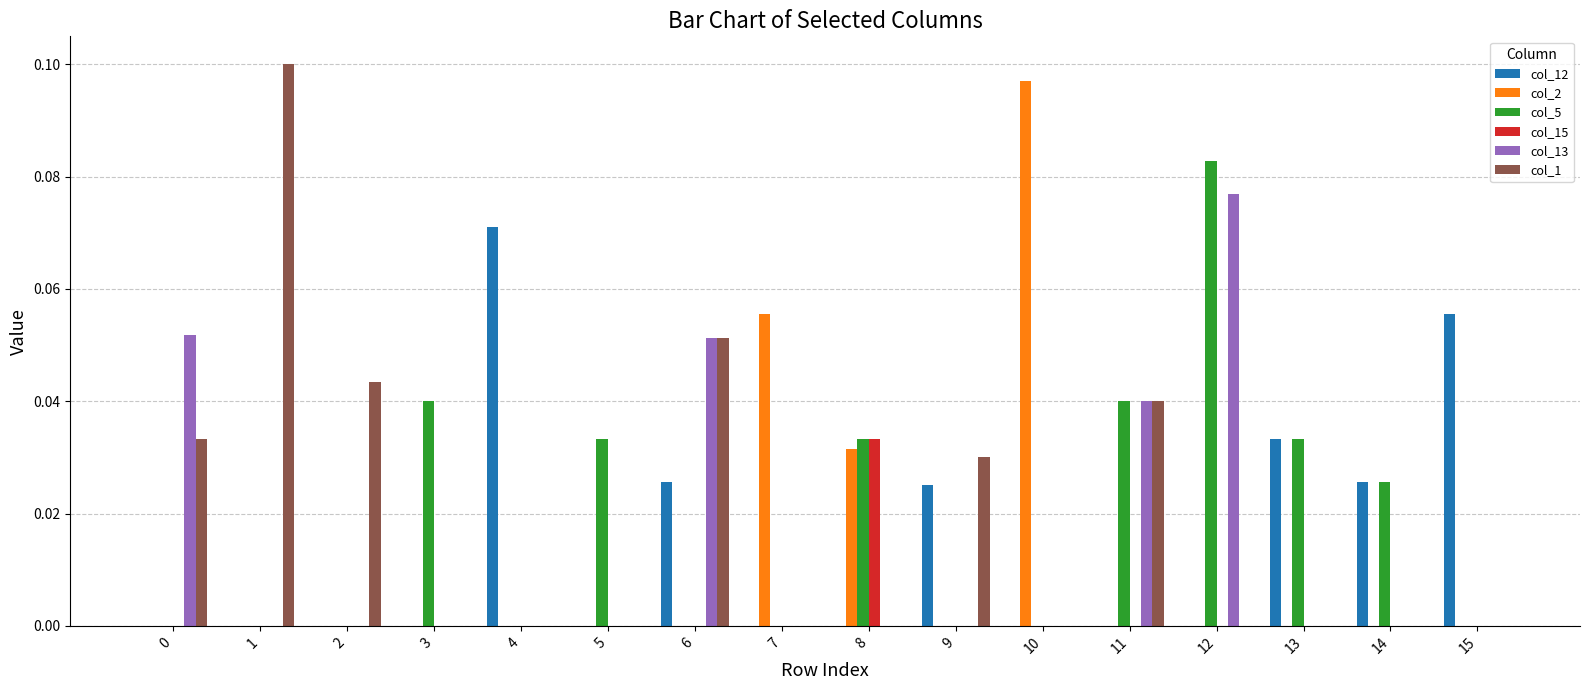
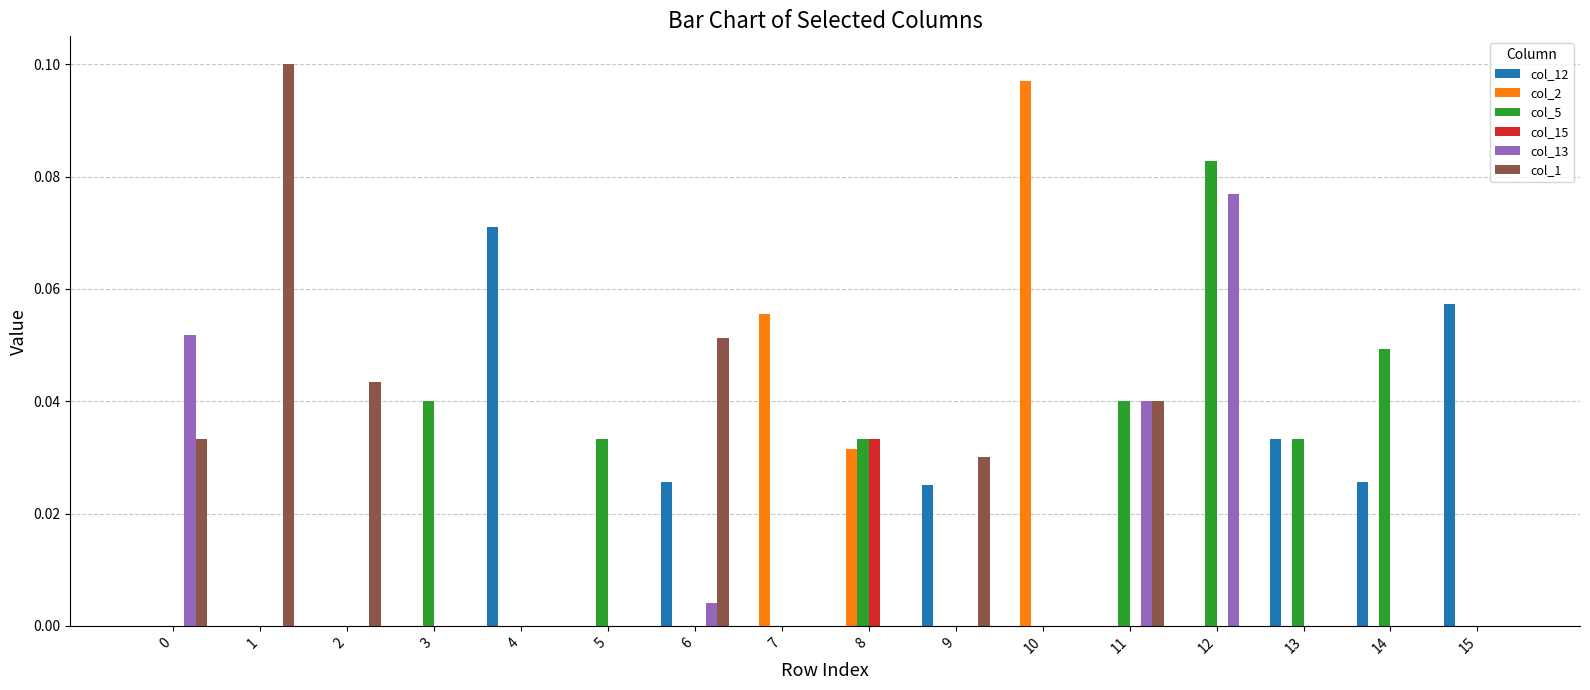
  {
    "col_12": {
      "0": 0.000,
      "1": 0.000,
      "2": 0.000,
      "3": 0.000,
      "4": 0.071,
      "5": 0.000,
      "6": 0.026,
      "7": 0.000,
      "8": 0.000,
      "9": 0.025,
      "10": 0.000,
      "11": 0.000,
      "12": 0.000,
      "13": 0.033,
      "14": 0.026,
-     "15": 0.056
+     "15": 0.057
    },
    "col_2": {
      "0": 0.000,
      "1": 0.000,
      "2": 0.000,
      "3": 0.000,
      "4": 0.000,
      "5": 0.000,
      "6": 0.000,
      "7": 0.056,
      "8": 0.032,
      "9": 0.000,
      "10": 0.097,
      "11": 0.000,
      "12": 0.000,
      "13": 0.000,
      "14": 0.000,
      "15": 0.000
    },
    "col_5": {
      "0": 0.000,
      "1": 0.000,
      "2": 0.000,
      "3": 0.040,
      "4": 0.000,
      "5": 0.033,
      "6": 0.000,
      "7": 0.000,
      "8": 0.033,
      "9": 0.000,
      "10": 0.000,
      "11": 0.040,
      "12": 0.083,
      "13": 0.033,
-     "14": 0.026,
+     "14": 0.049,
      "15": 0.000
    },
    "col_15": {
      "0": 0.000,
      "1": 0.000,
      "2": 0.000,
      "3": 0.000,
      "4": 0.000,
      "5": 0.000,
      "6": 0.000,
      "7": 0.000,
      "8": 0.033,
      "9": 0.000,
      "10": 0.000,
      "11": 0.000,
      "12": 0.000,
      "13": 0.000,
      "14": 0.000,
      "15": 0.000
    },
    "col_13": {
      "0": 0.052,
      "1": 0.000,
      "2": 0.000,
      "3": 0.000,
      "4": 0.000,
      "5": 0.000,
-     "6": 0.051,
+     "6": 0.004,
      "7": 0.000,
      "8": 0.000,
      "9": 0.000,
      "10": 0.000,
      "11": 0.040,
      "12": 0.077,
      "13": 0.000,
      "14": 0.000,
      "15": 0.000
    },
    "col_1": {
      "0": 0.033,
      "1": 0.100,
      "2": 0.043,
      "3": 0.000,
      "4": 0.000,
      "5": 0.000,
      "6": 0.051,
      "7": 0.000,
      "8": 0.000,
      "9": 0.030,
      "10": 0.000,
      "11": 0.040,
      "12": 0.000,
      "13": 0.000,
      "14": 0.000,
      "15": 0.000
    }
  }
